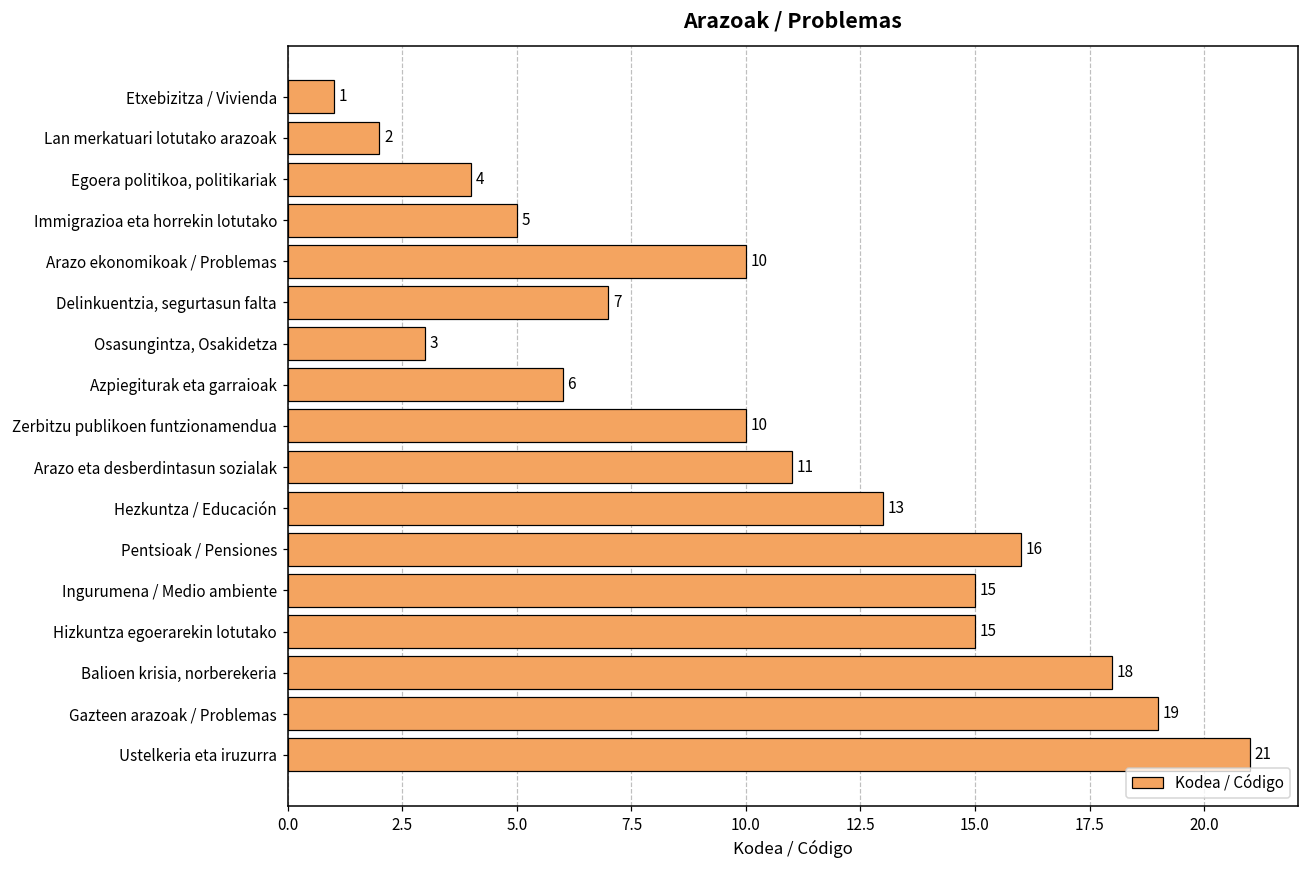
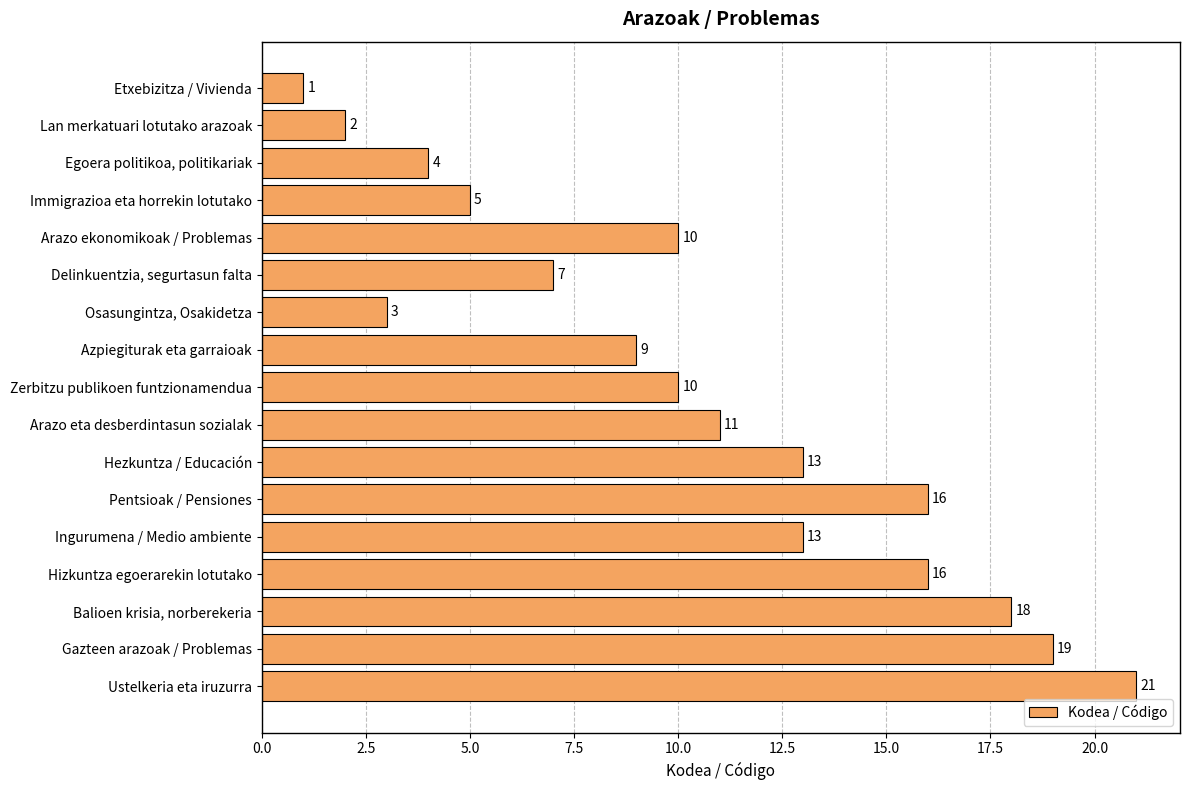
  {
    "Etxebizitza / Vivienda": 1,
    "Lan merkatuari lotutako arazoak": 2,
    "Egoera politikoa, politikariak": 4,
    "Immigrazioa eta horrekin lotutako": 5,
    "Arazo ekonomikoak / Problemas": 10,
    "Delinkuentzia, segurtasun falta": 7,
    "Osasungintza, Osakidetza": 3,
-   "Azpiegiturak eta garraioak": 6,
+   "Azpiegiturak eta garraioak": 9,
    "Zerbitzu publikoen funtzionamendua": 10,
    "Arazo eta desberdintasun sozialak": 11,
    "Hezkuntza / Educación": 13,
    "Pentsioak / Pensiones": 16,
-   "Ingurumena / Medio ambiente": 15,
-   "Hizkuntza egoerarekin lotutako": 15,
+   "Ingurumena / Medio ambiente": 13,
+   "Hizkuntza egoerarekin lotutako": 16,
    "Balioen krisia, norberekeria": 18,
    "Gazteen arazoak / Problemas": 19,
    "Ustelkeria eta iruzurra": 21
  }
